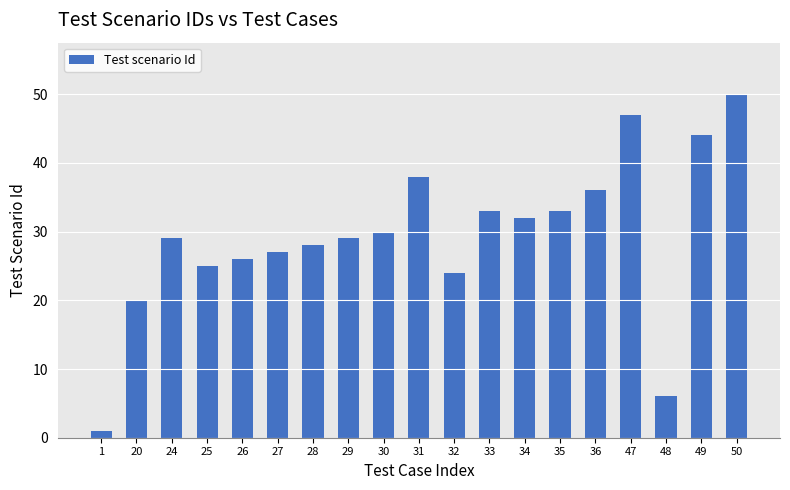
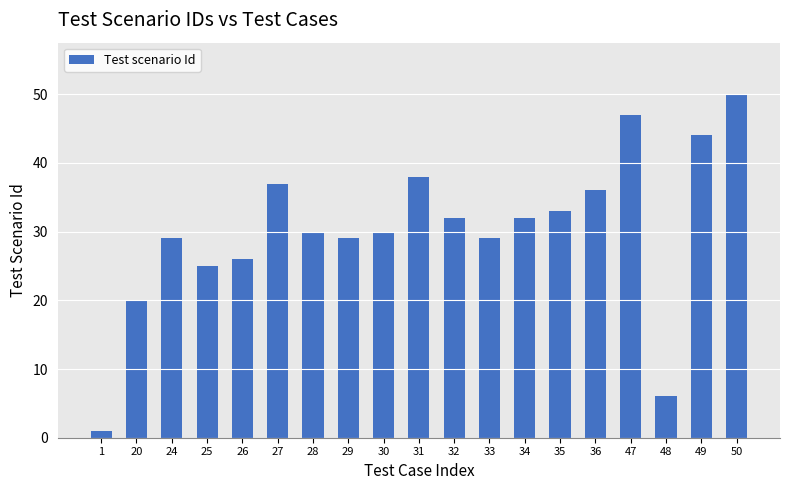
  {
    "1": 1,
    "20": 20,
    "24": 29,
    "25": 25,
    "26": 26,
-   "27": 27,
-   "28": 28,
+   "27": 37,
+   "28": 30,
    "29": 29,
    "30": 30,
    "31": 38,
-   "32": 24,
-   "33": 33,
+   "32": 32,
+   "33": 29,
    "34": 32,
    "35": 33,
    "36": 36,
    "47": 47,
    "48": 6,
    "49": 44,
    "50": 50
  }
